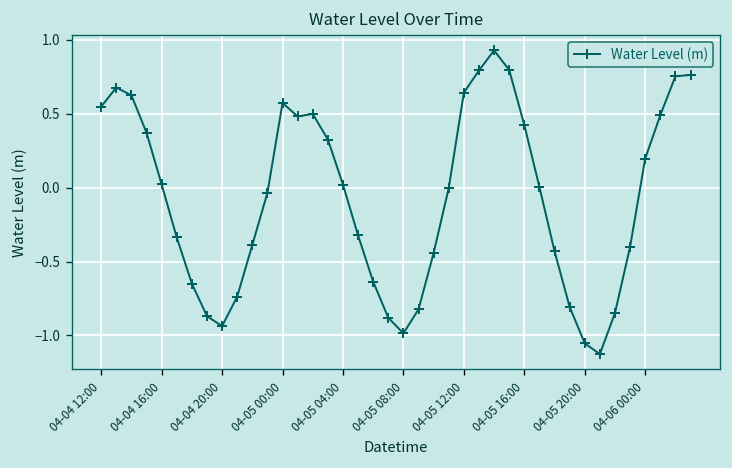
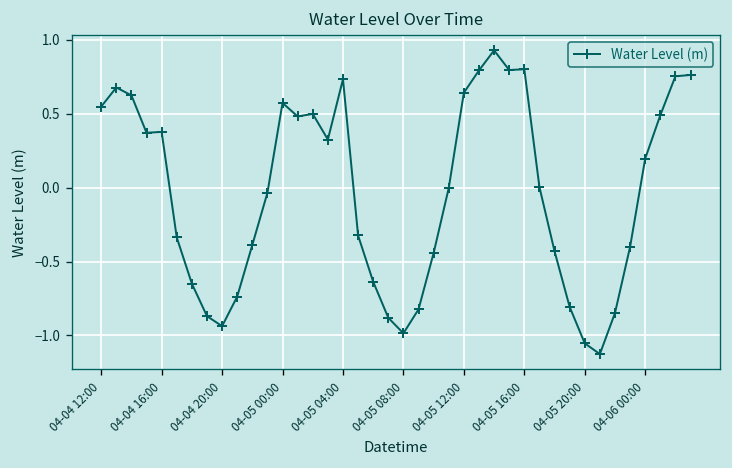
  {
    "04-04 12:00": 0.55,
-   "04-04 16:00": 0.02,
+   "04-04 16:00": 0.38,
    "04-04 20:00": -0.94,
    "04-05 00:00": 0.57,
-   "04-05 04:00": 0.02,
+   "04-05 04:00": 0.73,
    "04-05 08:00": -0.99,
    "04-05 12:00": 0.64,
-   "04-05 16:00": 0.42,
+   "04-05 16:00": 0.80,
    "04-05 20:00": -1.05,
    "04-06 00:00": 0.20
  }
